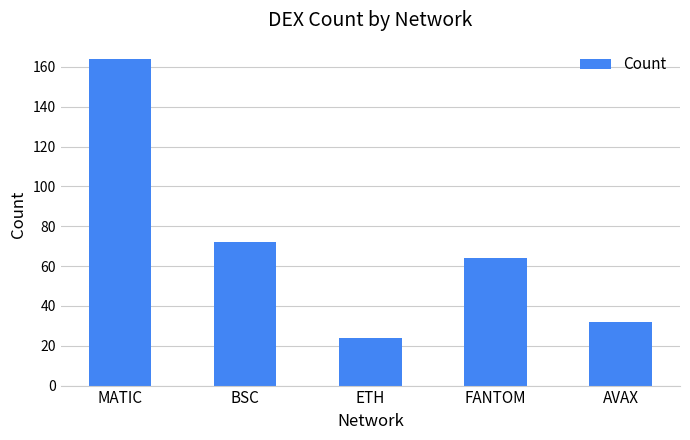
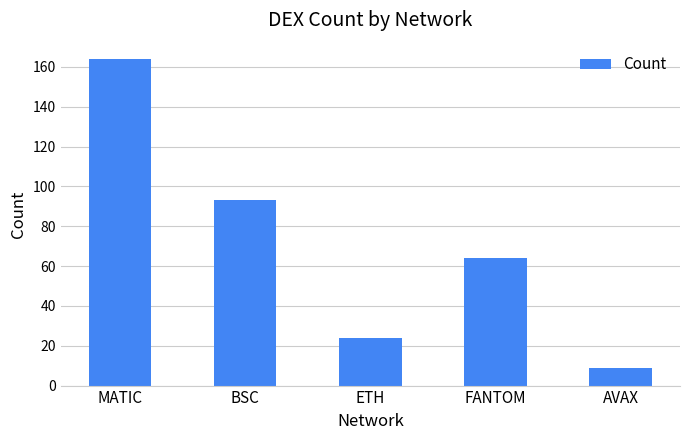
  {
    "MATIC": 164,
-   "BSC": 72,
+   "BSC": 93,
    "ETH": 24,
    "FANTOM": 64,
-   "AVAX": 32
+   "AVAX": 9
  }
